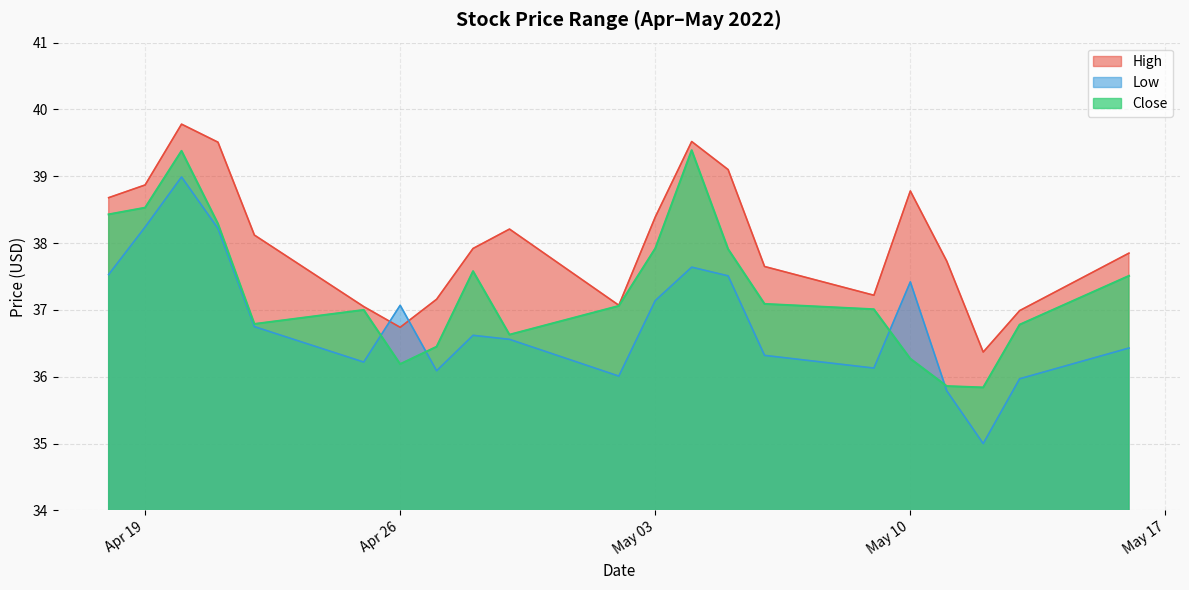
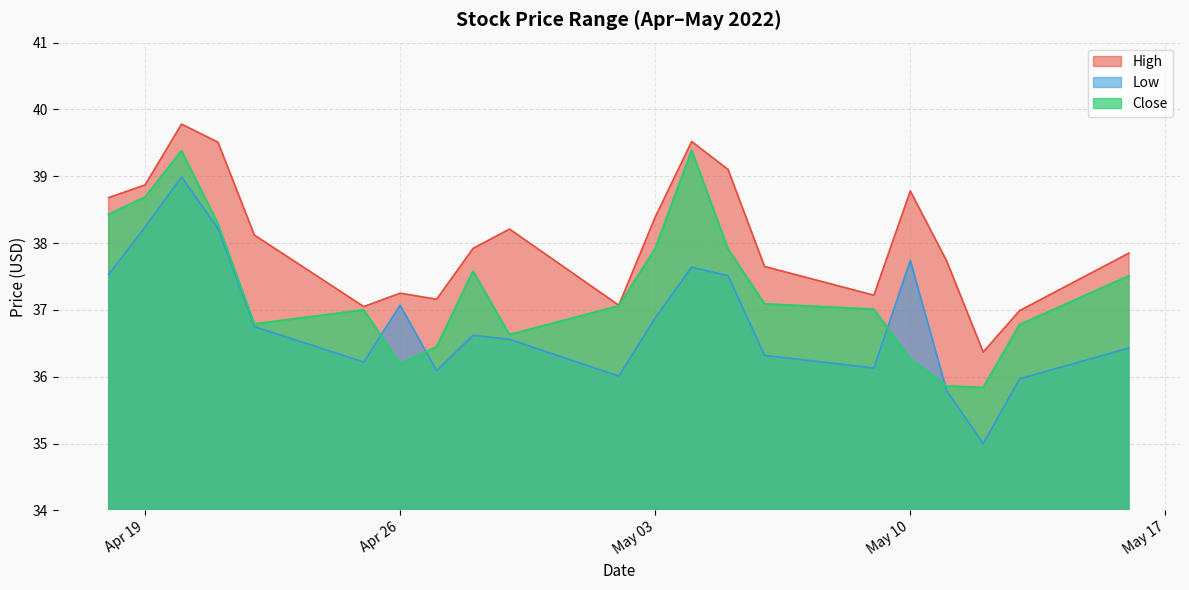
  {
    "High": {
      "Apr 19": 38.9,
-     "Apr 26": 36.7,
+     "Apr 26": 37.3,
      "May 03": 38.4,
      "May 10": 38.8
    },
    "Low": {
      "Apr 19": 38.2,
      "Apr 26": 37.1,
-     "May 03": 37.1,
-     "May 10": 37.4
+     "May 03": 36.9,
+     "May 10": 37.7
    },
    "Close": {
-     "Apr 19": 38.5,
+     "Apr 19": 38.7,
      "Apr 26": 36.2,
      "May 03": 37.9,
      "May 10": 36.3
    }
  }
